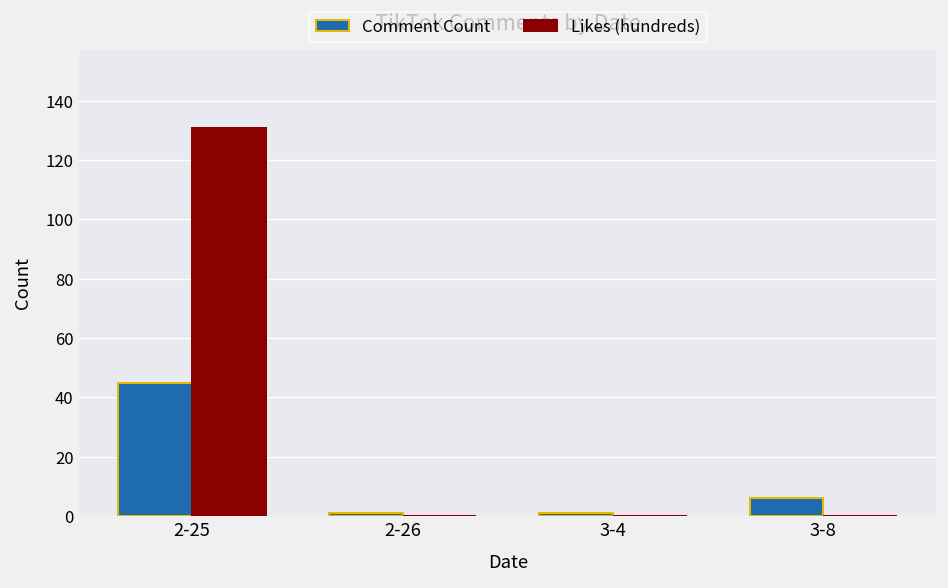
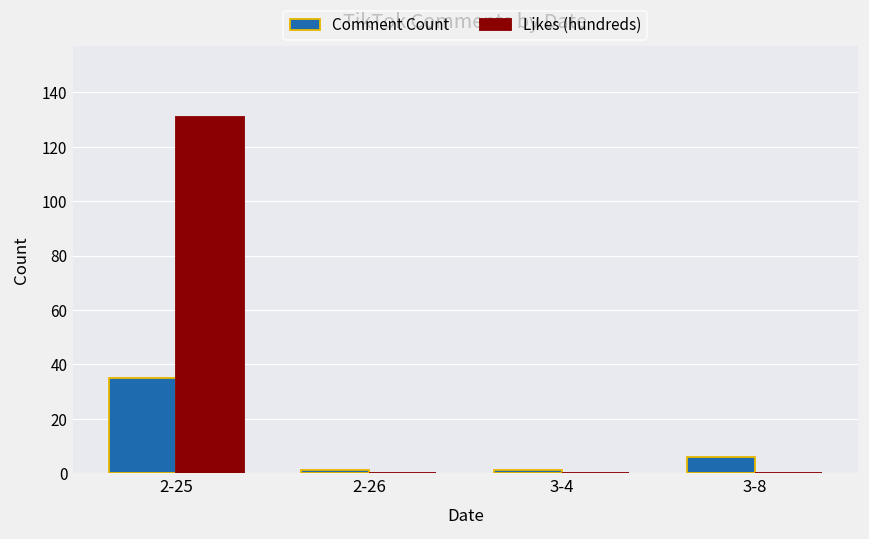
  {
    "Comment Count": {
-     "2-25": 45,
+     "2-25": 35,
      "3-8": 6
    },
    "Likes (hundreds)": {
      "2-25": 131,
      "2-26": 0,
      "3-4": 0,
      "3-8": 0
    }
  }
